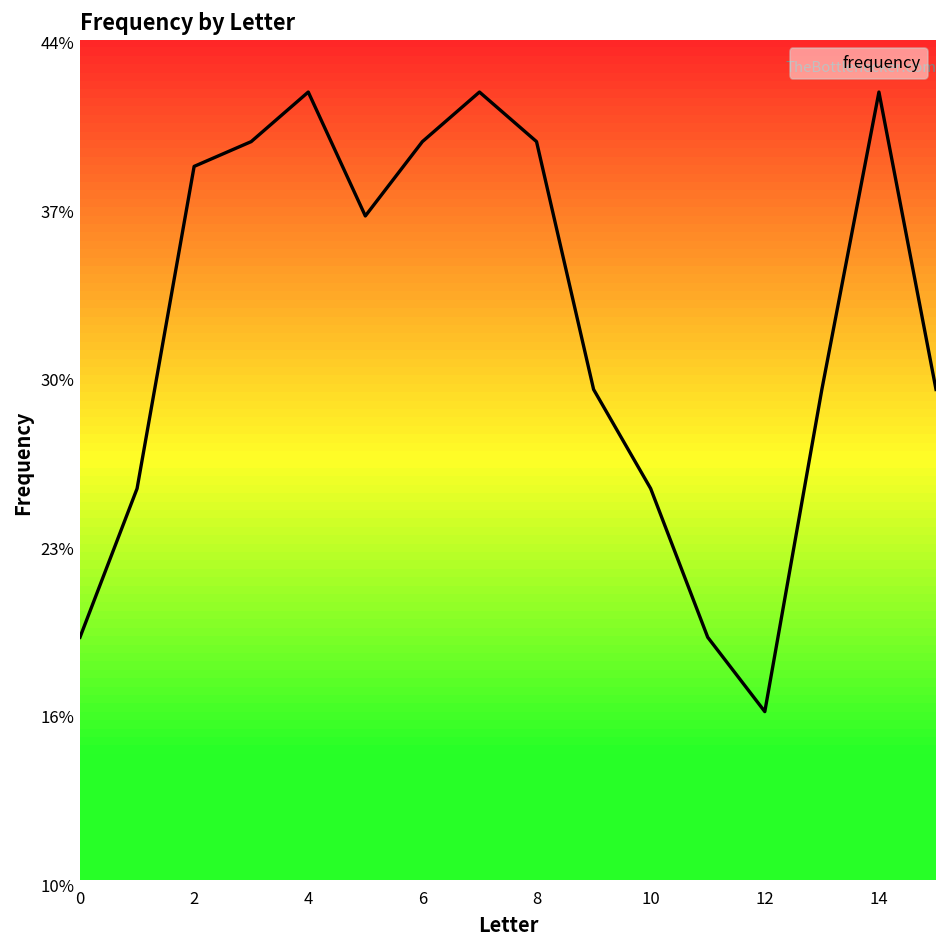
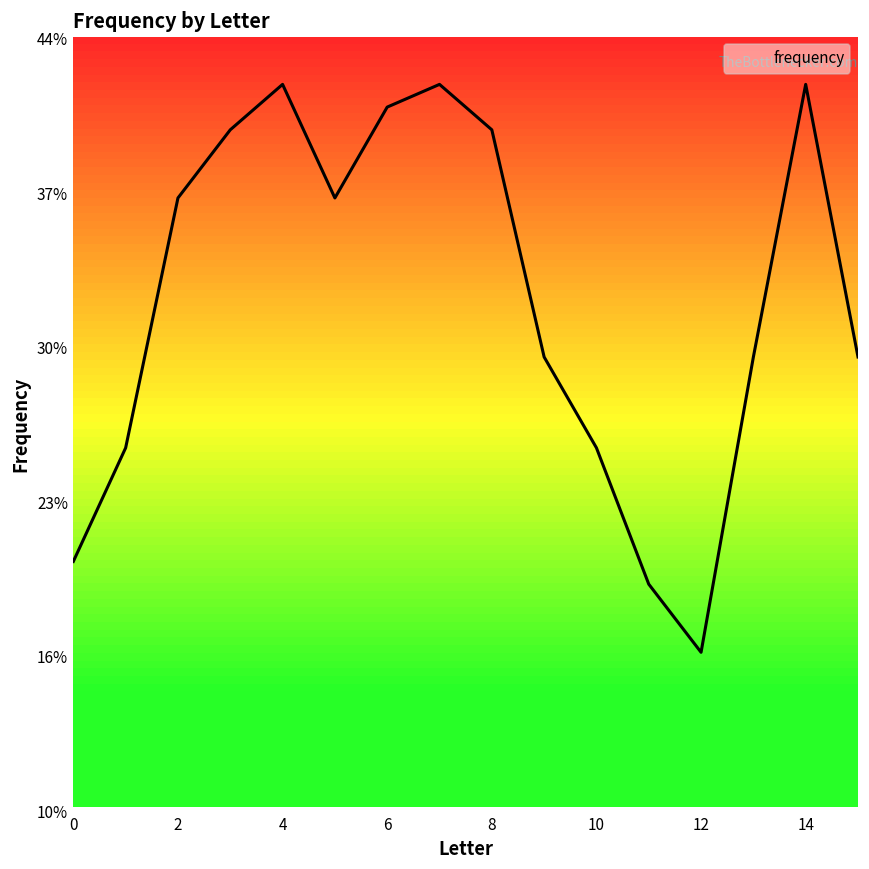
  {
-   "0": "20%",
-   "2": "39%",
+   "0": "21%",
+   "2": "37%",
    "4": "42%",
-   "6": "40%",
+   "6": "41%",
    "8": "40%",
    "10": "26%",
    "12": "17%",
    "14": "42%"
  }
